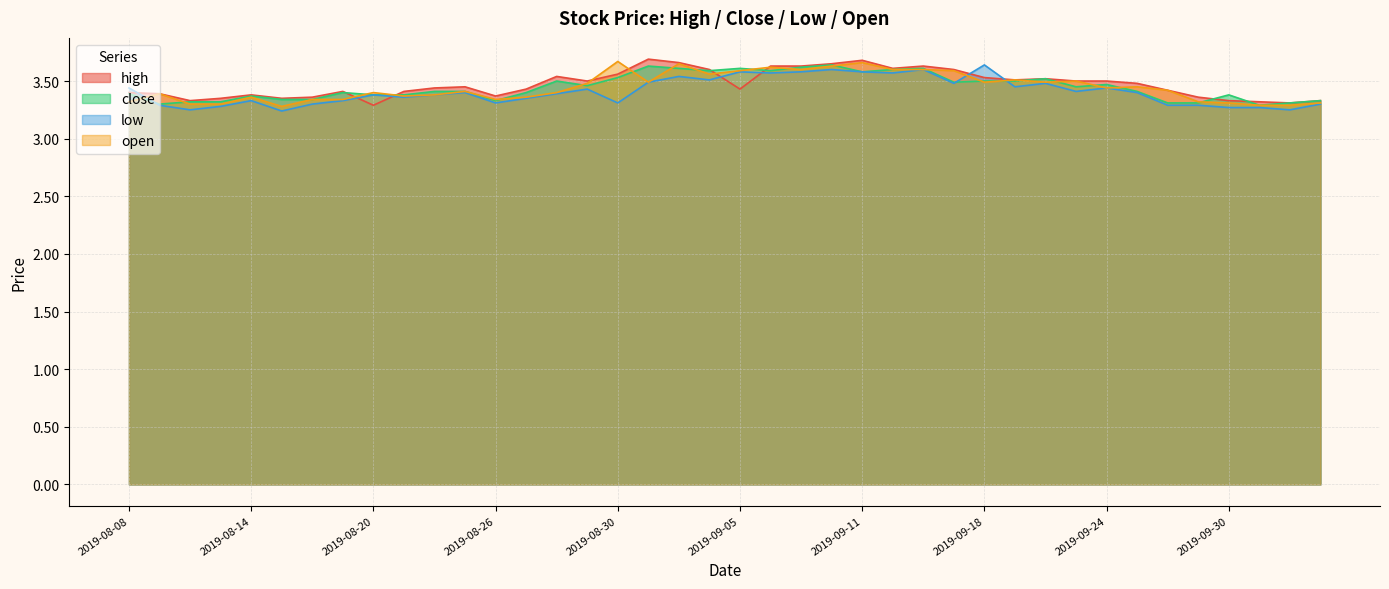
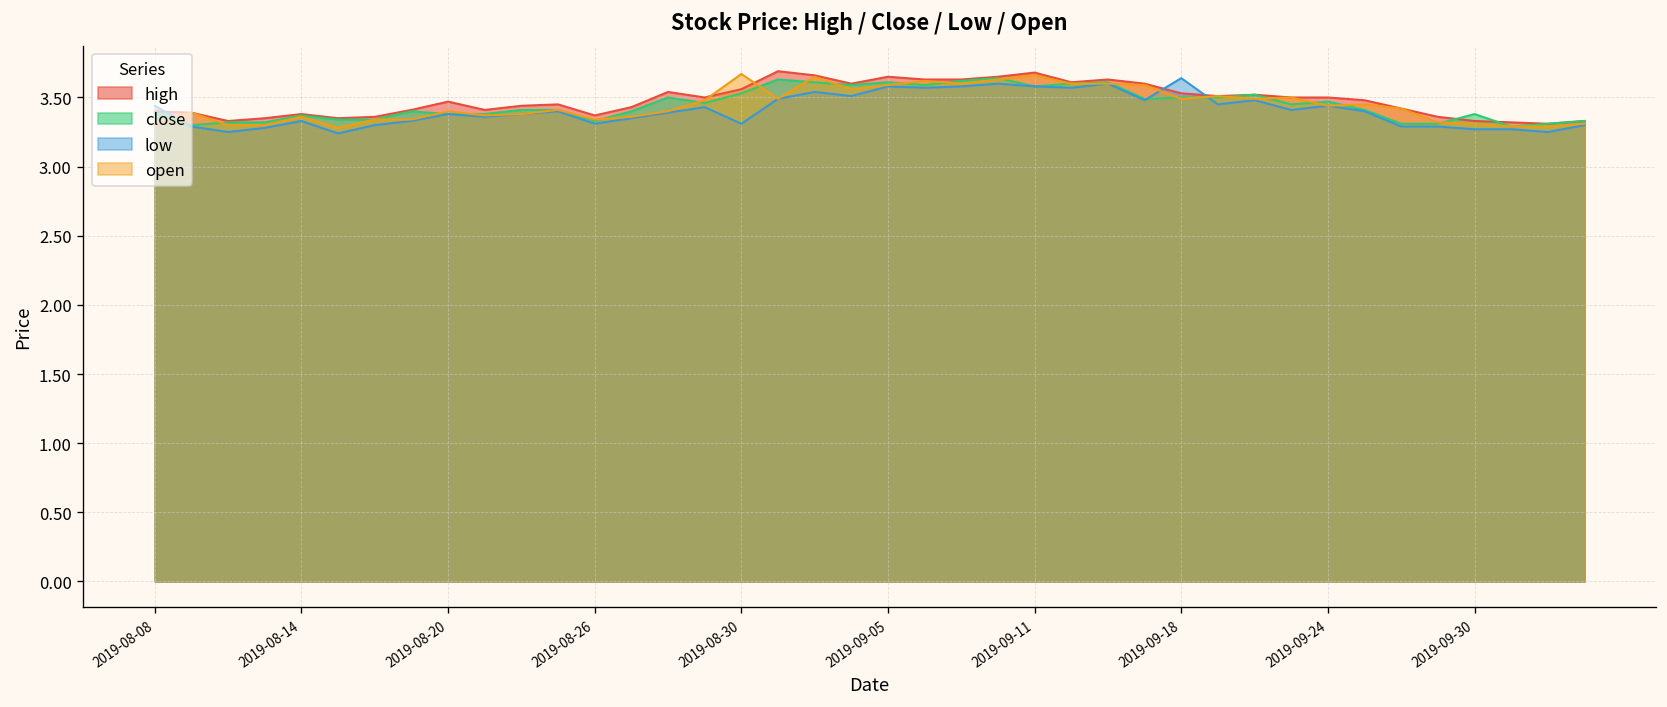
  {
    "high": {
-     "2019-08-20": 3.29,
+     "2019-08-20": 3.47,
      "2019-08-26": 3.37,
      "2019-08-30": 3.56,
-     "2019-09-05": 3.43,
+     "2019-09-05": 3.65,
      "2019-09-18": 3.53,
      "2019-09-24": 3.50
    },
    "close": {
      "2019-08-30": 3.53,
      "2019-09-24": 3.47,
      "2019-09-30": 3.38
    },
    "low": {
      "2019-08-14": 3.33,
      "2019-08-30": 3.31,
      "2019-09-18": 3.64,
      "2019-09-30": 3.27
    },
    "open": {
      "2019-08-30": 3.67
    }
  }
